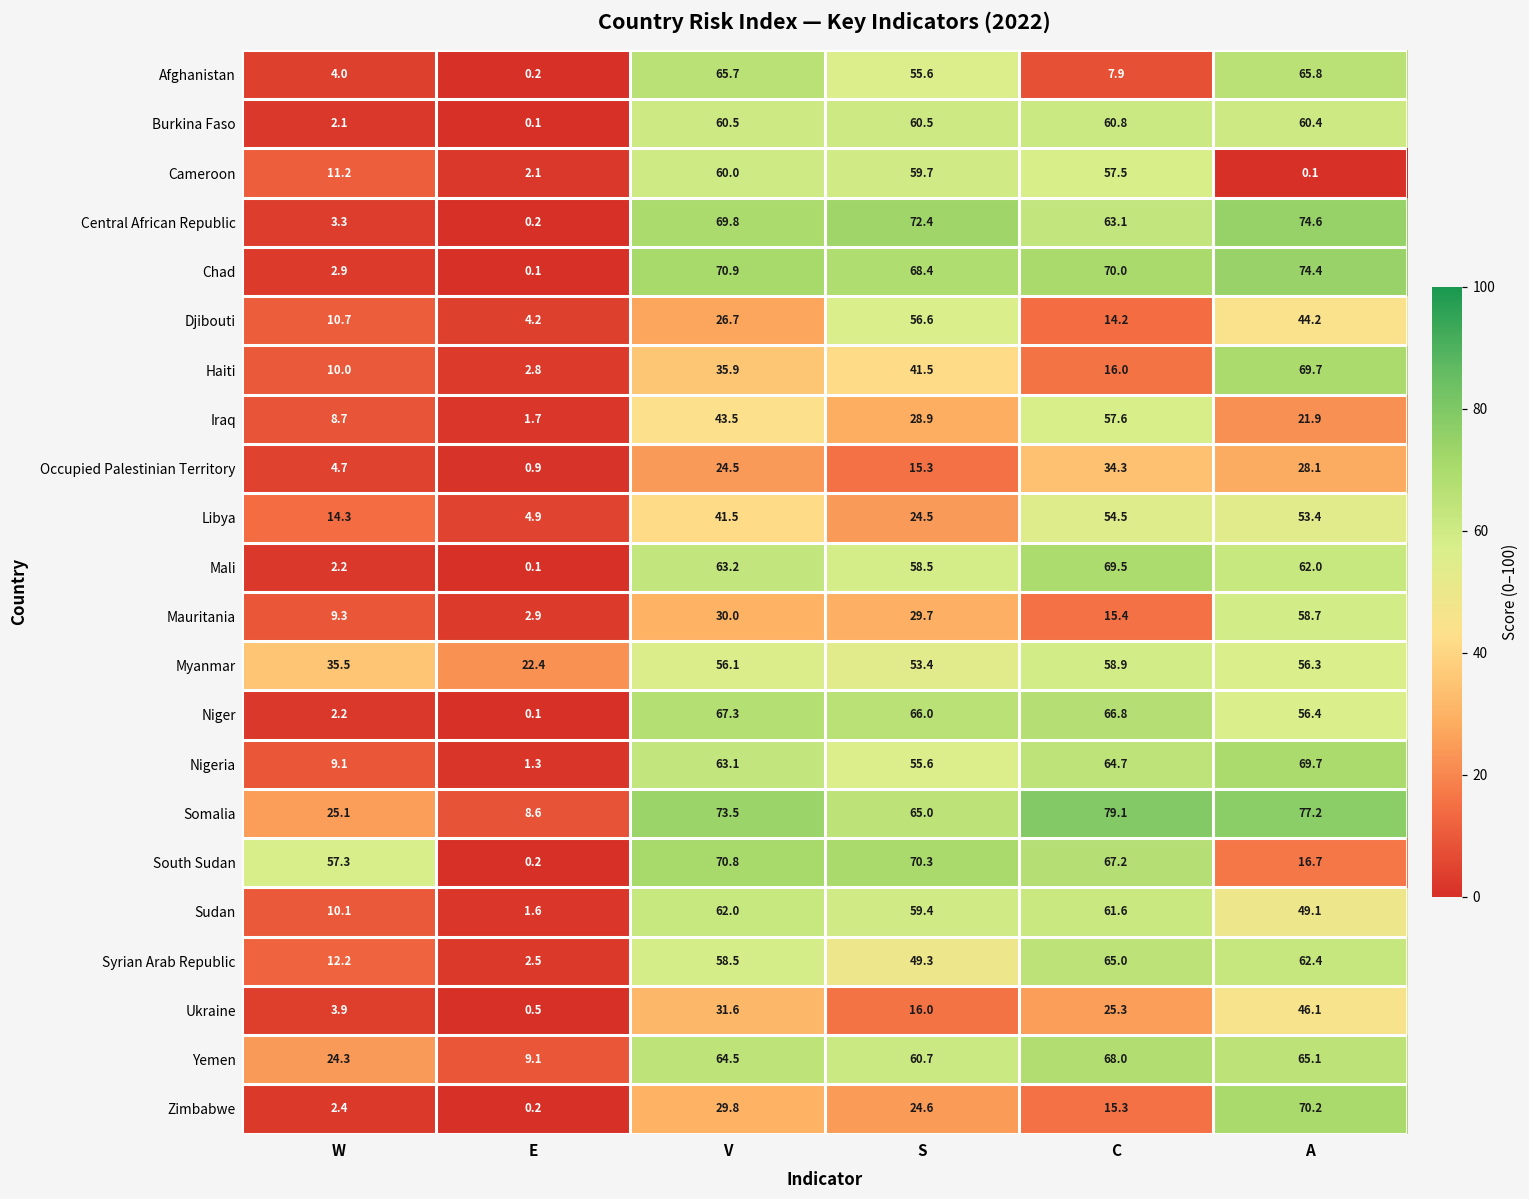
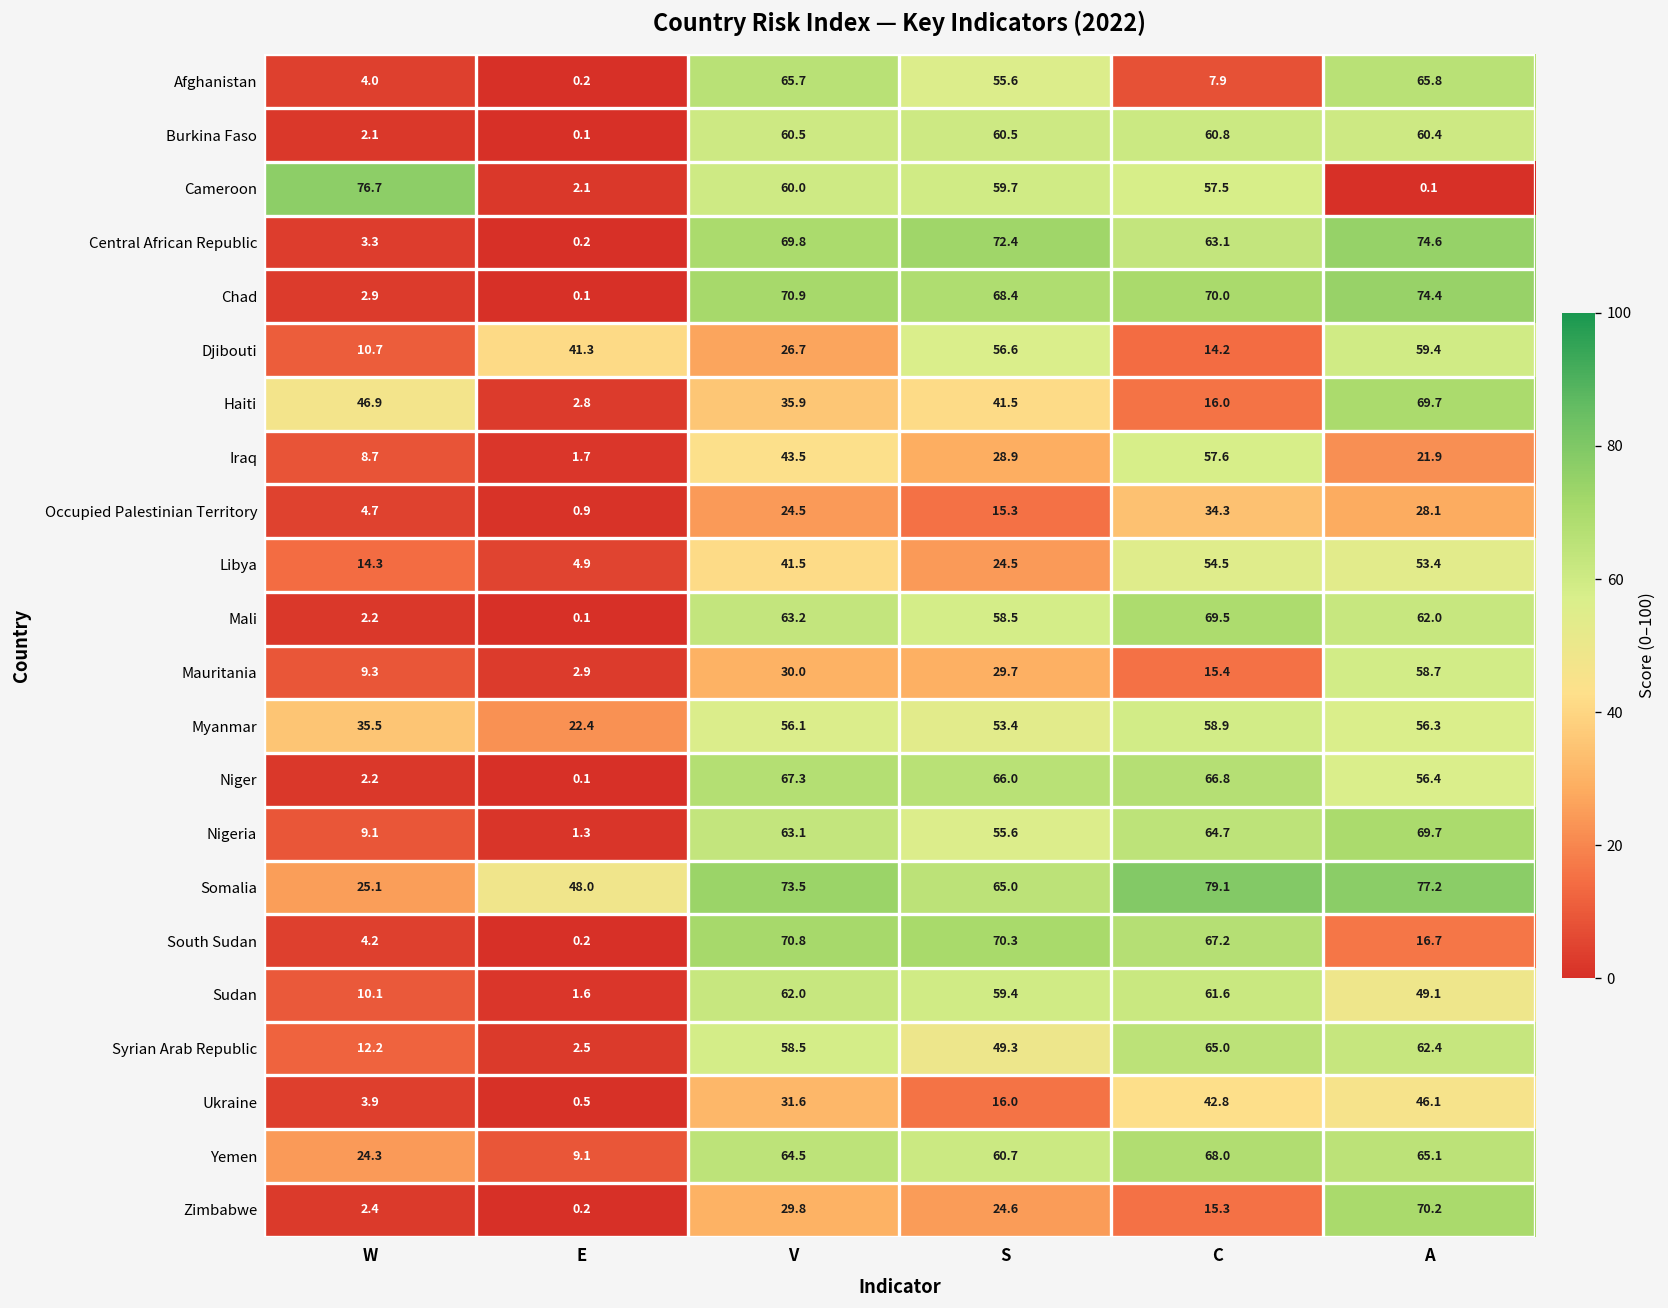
  {
    "Afghanistan": {
      "W": 4.0,
      "E": 0.2,
      "V": 65.7,
      "S": 55.6,
      "C": 7.9,
      "A": 65.8
    },
    "Burkina Faso": {
      "W": 2.1,
      "E": 0.1,
      "V": 60.5,
      "S": 60.5,
      "C": 60.8,
      "A": 60.4
    },
    "Cameroon": {
-     "W": 11.2,
+     "W": 76.7,
      "E": 2.1,
      "V": 60.0,
      "S": 59.7,
      "C": 57.5,
      "A": 0.1
    },
    "Central African Republic": {
      "W": 3.3,
      "E": 0.2,
      "V": 69.8,
      "S": 72.4,
      "C": 63.1,
      "A": 74.6
    },
    "Chad": {
      "W": 2.9,
      "E": 0.1,
      "V": 70.9,
      "S": 68.4,
      "C": 70.0,
      "A": 74.4
    },
    "Djibouti": {
      "W": 10.7,
-     "E": 4.2,
+     "E": 41.3,
      "V": 26.7,
      "S": 56.6,
      "C": 14.2,
-     "A": 44.2
+     "A": 59.4
    },
    "Haiti": {
-     "W": 10.0,
+     "W": 46.9,
      "E": 2.8,
      "V": 35.9,
      "S": 41.5,
      "C": 16.0,
      "A": 69.7
    },
    "Iraq": {
      "W": 8.7,
      "E": 1.7,
      "V": 43.5,
      "S": 28.9,
      "C": 57.6,
      "A": 21.9
    },
    "Occupied Palestinian Territory": {
      "W": 4.7,
      "E": 0.9,
      "V": 24.5,
      "S": 15.3,
      "C": 34.3,
      "A": 28.1
    },
    "Libya": {
      "W": 14.3,
      "E": 4.9,
      "V": 41.5,
      "S": 24.5,
      "C": 54.5,
      "A": 53.4
    },
    "Mali": {
      "W": 2.2,
      "E": 0.1,
      "V": 63.2,
      "S": 58.5,
      "C": 69.5,
      "A": 62.0
    },
    "Mauritania": {
      "W": 9.3,
      "E": 2.9,
      "V": 30.0,
      "S": 29.7,
      "C": 15.4,
      "A": 58.7
    },
    "Myanmar": {
      "W": 35.5,
      "E": 22.4,
      "V": 56.1,
      "S": 53.4,
      "C": 58.9,
      "A": 56.3
    },
    "Niger": {
      "W": 2.2,
      "E": 0.1,
      "V": 67.3,
      "S": 66.0,
      "C": 66.8,
      "A": 56.4
    },
    "Nigeria": {
      "W": 9.1,
      "E": 1.3,
      "V": 63.1,
      "S": 55.6,
      "C": 64.7,
      "A": 69.7
    },
    "Somalia": {
      "W": 25.1,
-     "E": 8.6,
+     "E": 48.0,
      "V": 73.5,
      "S": 65.0,
      "C": 79.1,
      "A": 77.2
    },
    "South Sudan": {
-     "W": 57.3,
+     "W": 4.2,
      "E": 0.2,
      "V": 70.8,
      "S": 70.3,
      "C": 67.2,
      "A": 16.7
    },
    "Sudan": {
      "W": 10.1,
      "E": 1.6,
      "V": 62.0,
      "S": 59.4,
      "C": 61.6,
      "A": 49.1
    },
    "Syrian Arab Republic": {
      "W": 12.2,
      "E": 2.5,
      "V": 58.5,
      "S": 49.3,
      "C": 65.0,
      "A": 62.4
    },
    "Ukraine": {
      "W": 3.9,
      "E": 0.5,
      "V": 31.6,
      "S": 16.0,
-     "C": 25.3,
+     "C": 42.8,
      "A": 46.1
    },
    "Yemen": {
      "W": 24.3,
      "E": 9.1,
      "V": 64.5,
      "S": 60.7,
      "C": 68.0,
      "A": 65.1
    },
    "Zimbabwe": {
      "W": 2.4,
      "E": 0.2,
      "V": 29.8,
      "S": 24.6,
      "C": 15.3,
      "A": 70.2
    }
  }
